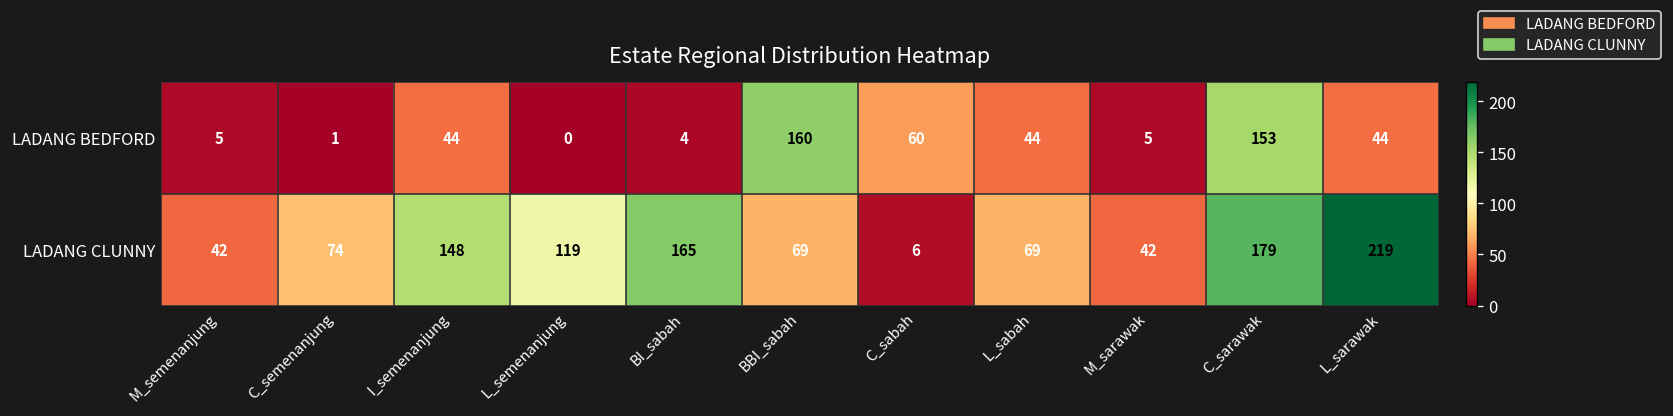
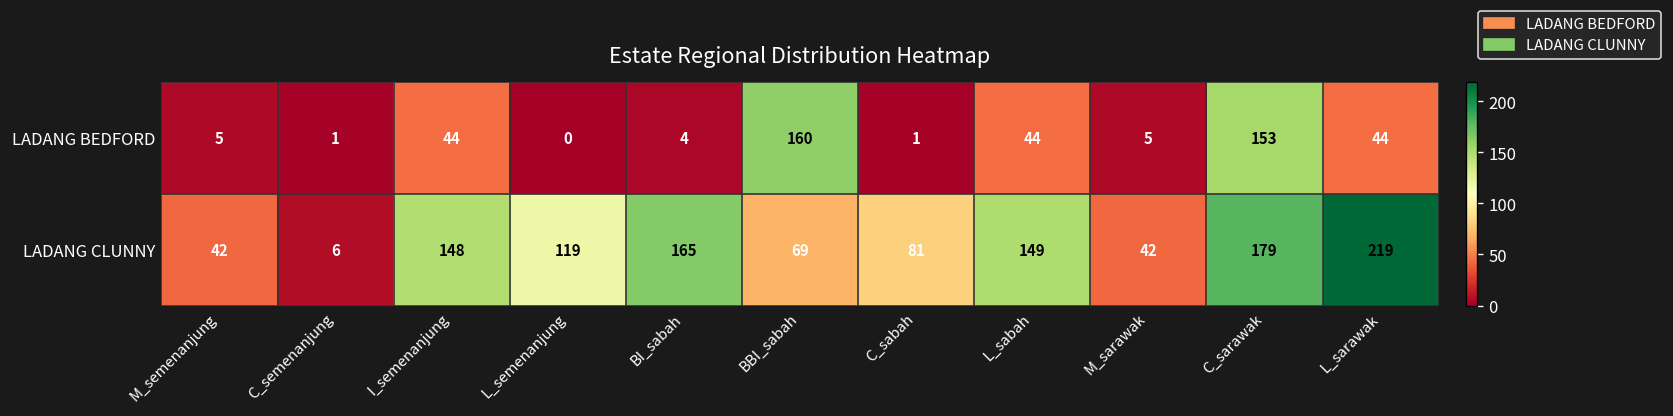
  {
    "LADANG BEDFORD": {
      "M_semenanjung": 5,
      "C_semenanjung": 1,
      "I_semenanjung": 44,
      "L_semenanjung": 0,
      "BI_sabah": 4,
      "BBI_sabah": 160,
-     "C_sabah": 60,
+     "C_sabah": 1,
      "L_sabah": 44,
      "M_sarawak": 5,
      "C_sarawak": 153,
      "L_sarawak": 44
    },
    "LADANG CLUNNY": {
      "M_semenanjung": 42,
-     "C_semenanjung": 74,
+     "C_semenanjung": 6,
      "I_semenanjung": 148,
      "L_semenanjung": 119,
      "BI_sabah": 165,
      "BBI_sabah": 69,
-     "C_sabah": 6,
-     "L_sabah": 69,
+     "C_sabah": 81,
+     "L_sabah": 149,
      "M_sarawak": 42,
      "C_sarawak": 179,
      "L_sarawak": 219
    }
  }
